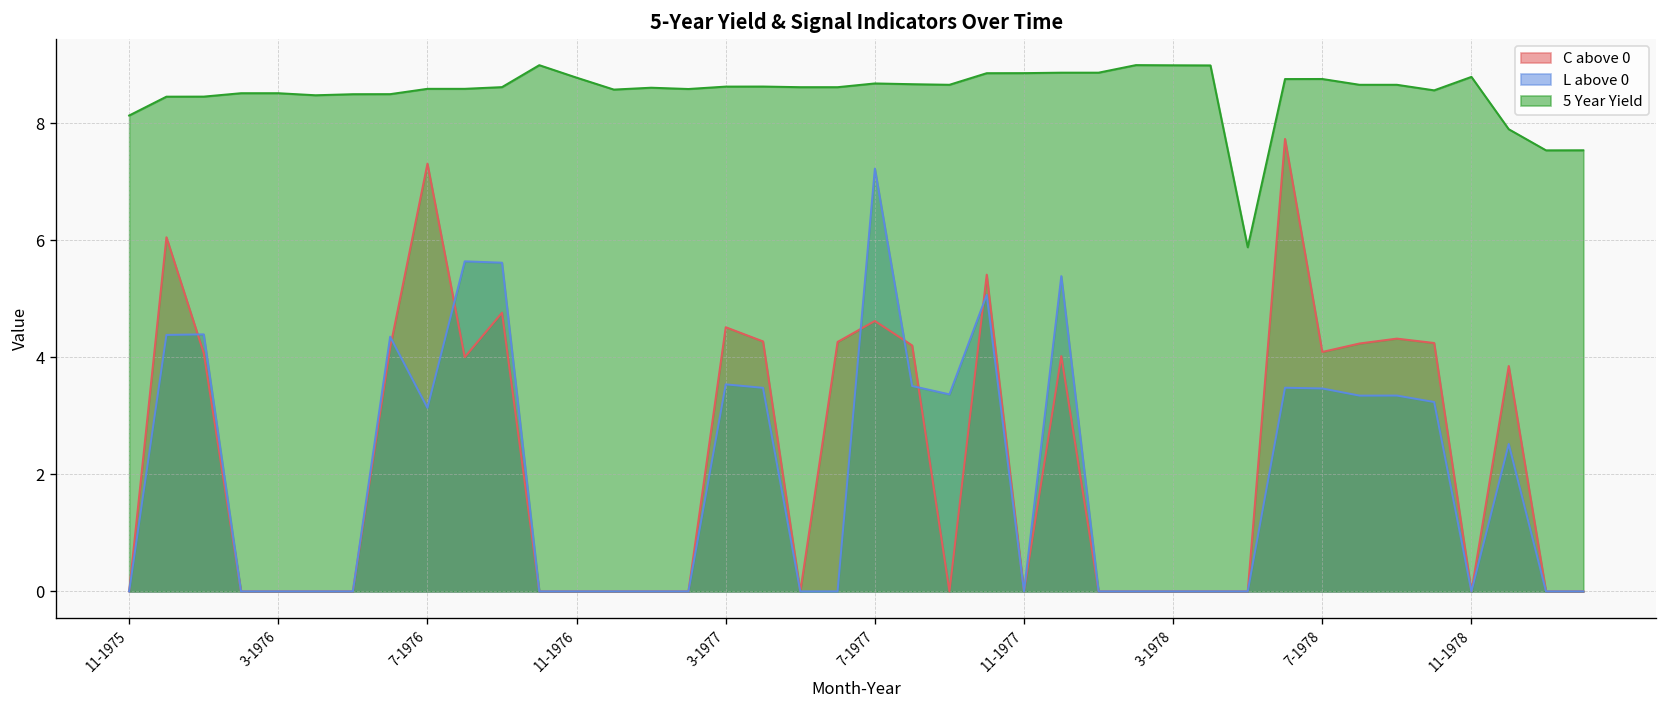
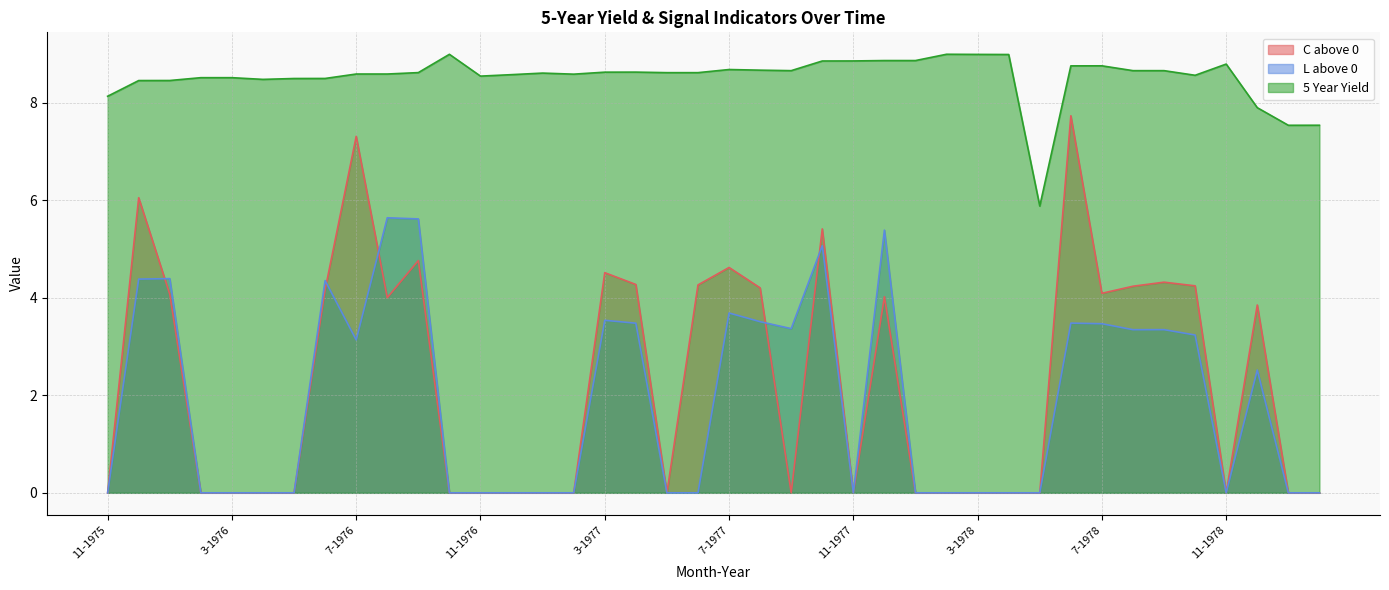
  {
    "C above 0": {
      "7-1976": 7.3,
      "3-1977": 4.5,
      "7-1977": 4.6,
      "7-1978": 4.1
    },
    "L above 0": {
      "7-1976": 3.1,
      "3-1977": 3.5,
-     "7-1977": 7.2,
+     "7-1977": 3.7,
      "7-1978": 3.5
    },
    "5 Year Yield": {
      "11-1975": 8.1,
      "3-1976": 8.5,
      "7-1976": 8.6,
-     "11-1976": 8.8,
+     "11-1976": 8.5,
      "3-1977": 8.6,
      "7-1977": 8.7,
      "11-1977": 8.9,
      "3-1978": 9.0,
      "7-1978": 8.8,
      "11-1978": 8.8
    }
  }
